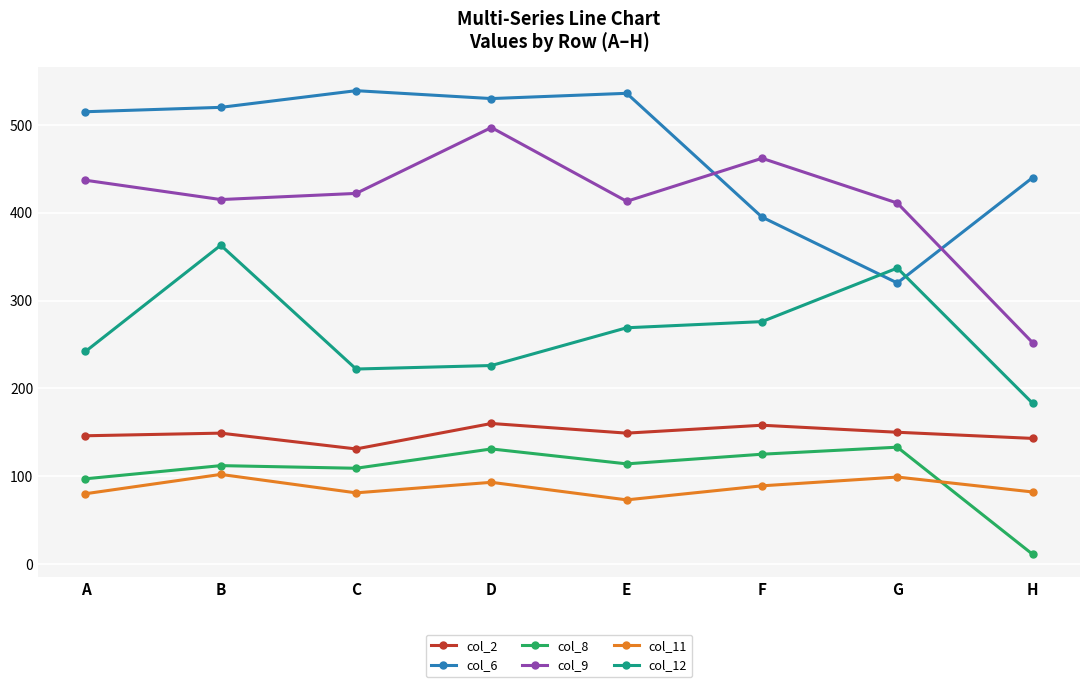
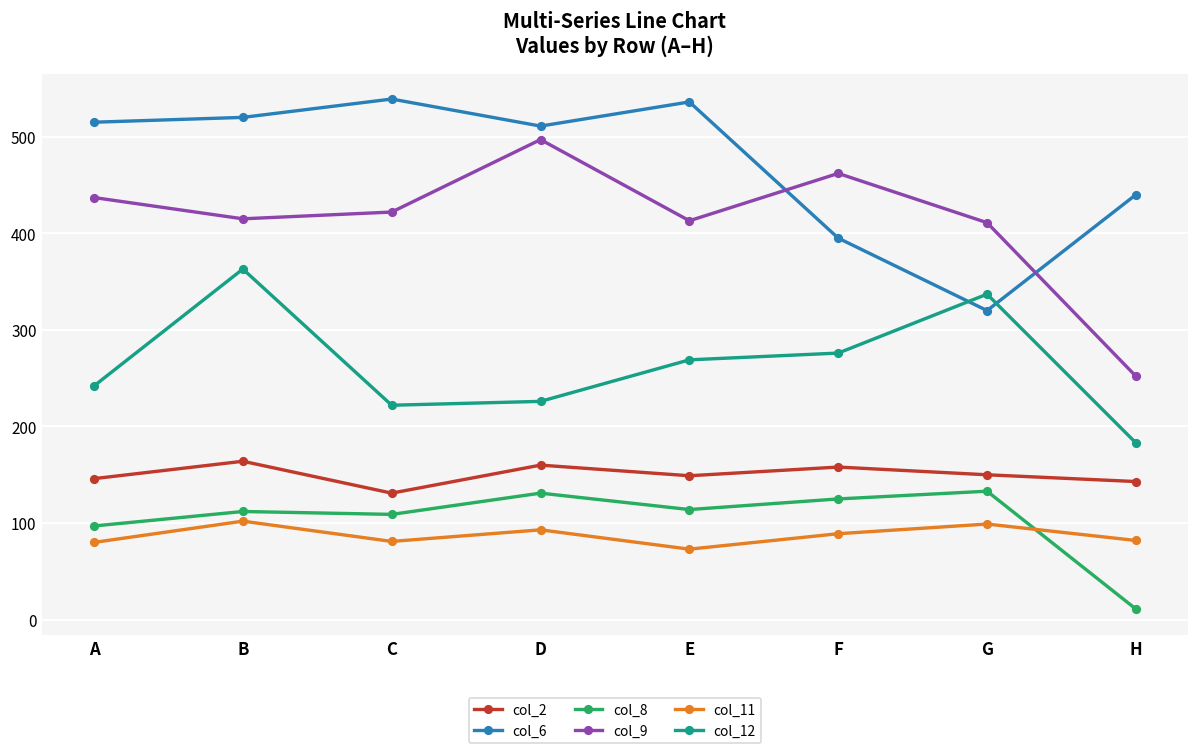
  {
    "col_2": {
      "A": 150,
-     "B": 150,
+     "B": 160,
      "C": 130,
      "D": 160,
      "E": 150,
      "F": 160,
      "G": 150,
      "H": 140
    },
    "col_6": {
      "A": 520,
      "B": 520,
      "C": 540,
-     "D": 530,
+     "D": 510,
      "E": 540,
      "F": 400,
      "G": 320,
      "H": 440
    },
    "col_9": {
      "A": 440,
      "B": 420,
      "C": 420,
      "D": 500,
      "E": 410,
      "F": 460,
      "G": 410,
      "H": 250
    },
    "col_11": {
      "A": 80,
      "B": 100,
      "C": 80,
      "D": 90,
      "E": 70,
      "F": 90,
      "G": 100,
      "H": 80
    }
  }
